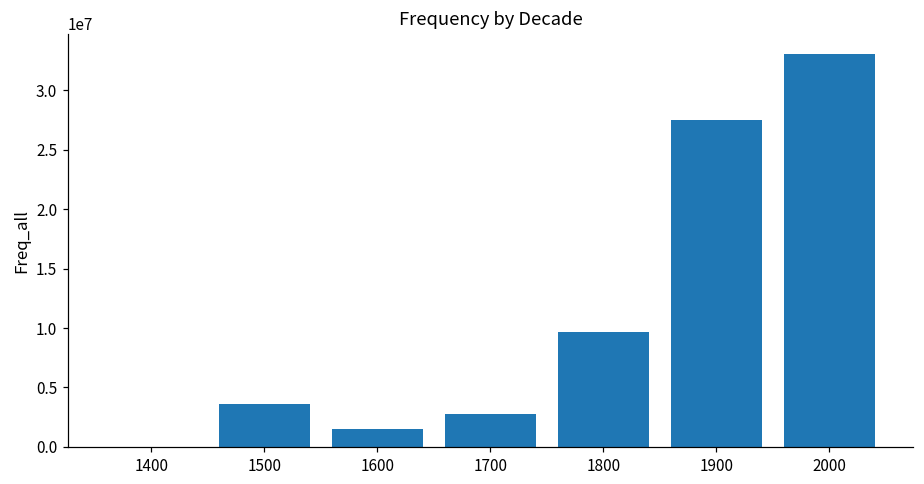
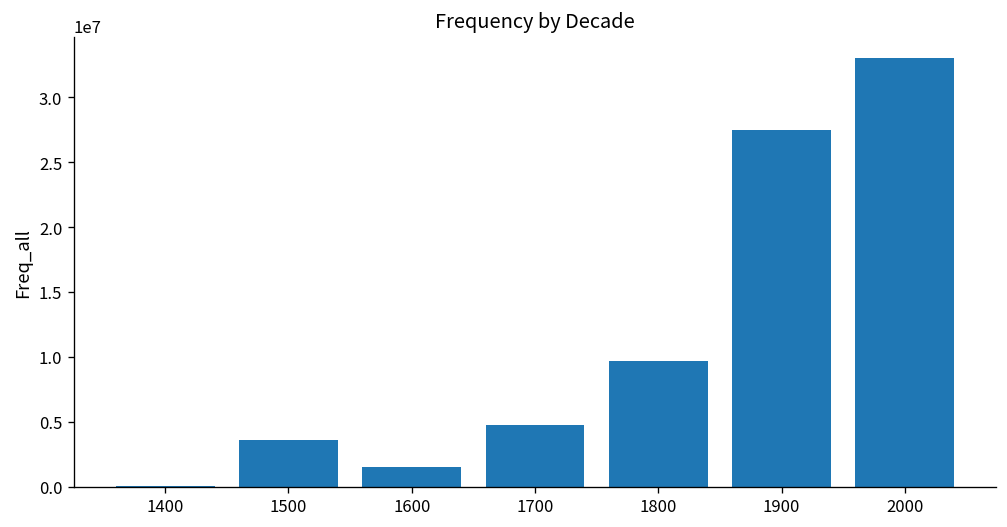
  {
    "1500": 3600000,
    "1600": 1500000,
-   "1700": 2700000,
+   "1700": 4700000,
    "1800": 9700000,
    "1900": 27500000,
    "2000": 33000000
  }
